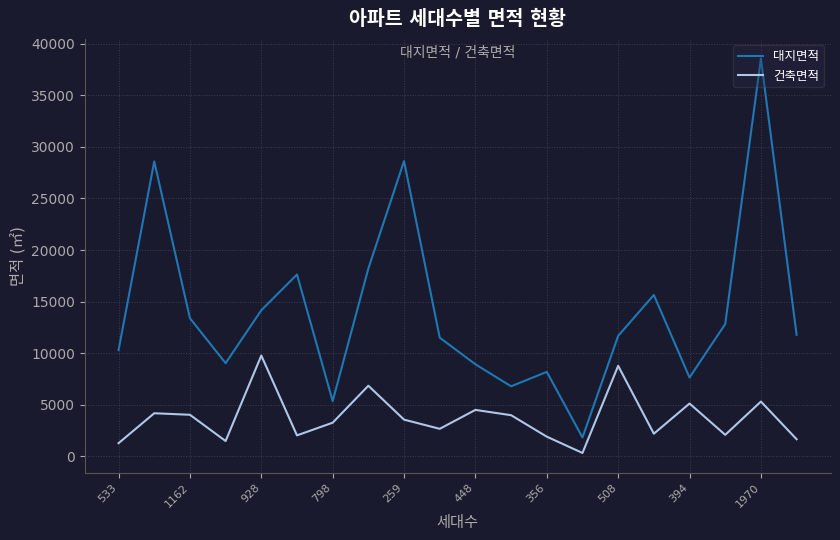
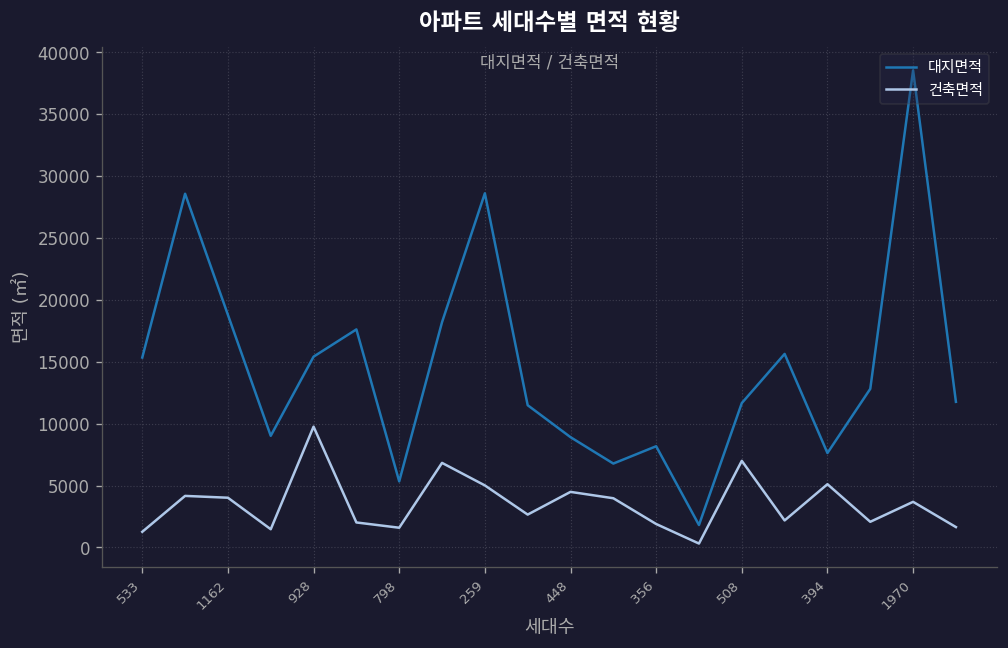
  {
    "대지면적": {
-     "533": 10300,
-     "1162": 13400,
-     "928": 14200,
+     "533": 15300,
+     "1162": 18800,
+     "928": 15400,
      "798": 5300,
      "259": 28600,
      "448": 8900,
      "356": 8200,
      "508": 11700,
      "394": 7600
    },
    "건축면적": {
      "533": 1300,
      "1162": 4000,
      "928": 9800,
-     "798": 3200,
-     "259": 3500,
+     "798": 1600,
+     "259": 5000,
      "448": 4500,
      "356": 1900,
-     "508": 8800,
+     "508": 7000,
      "394": 5100,
-     "1970": 5300
+     "1970": 3700
    }
  }
